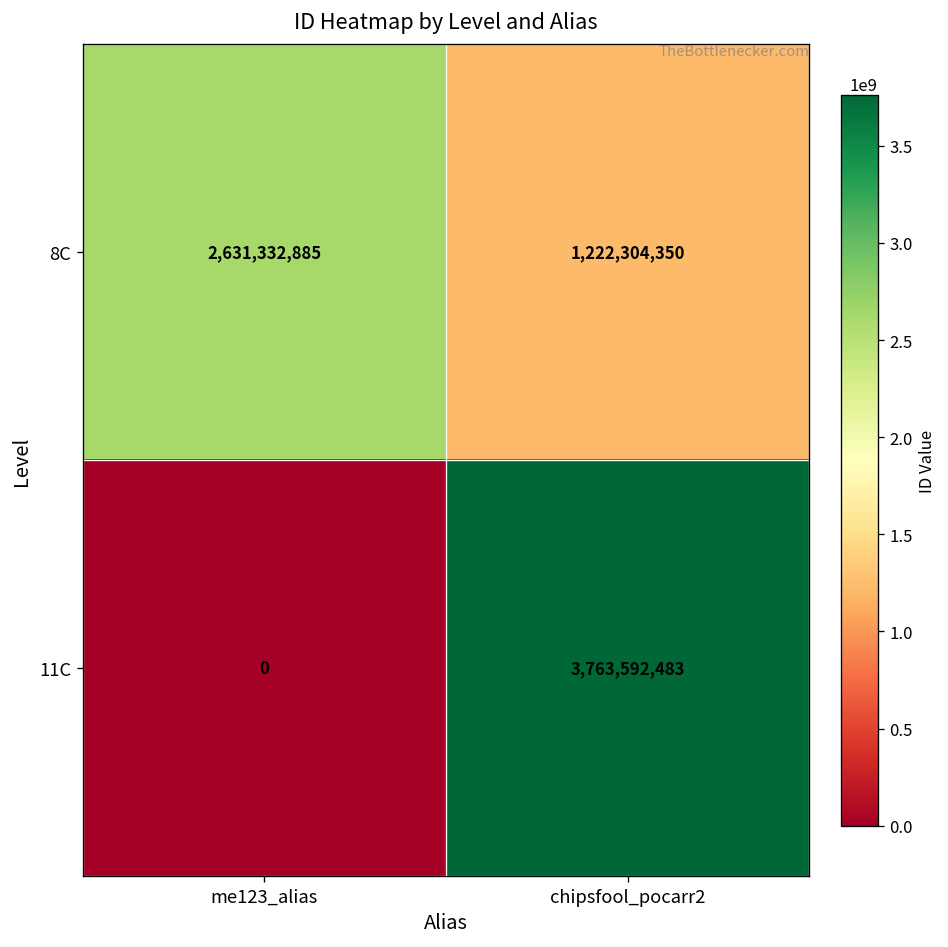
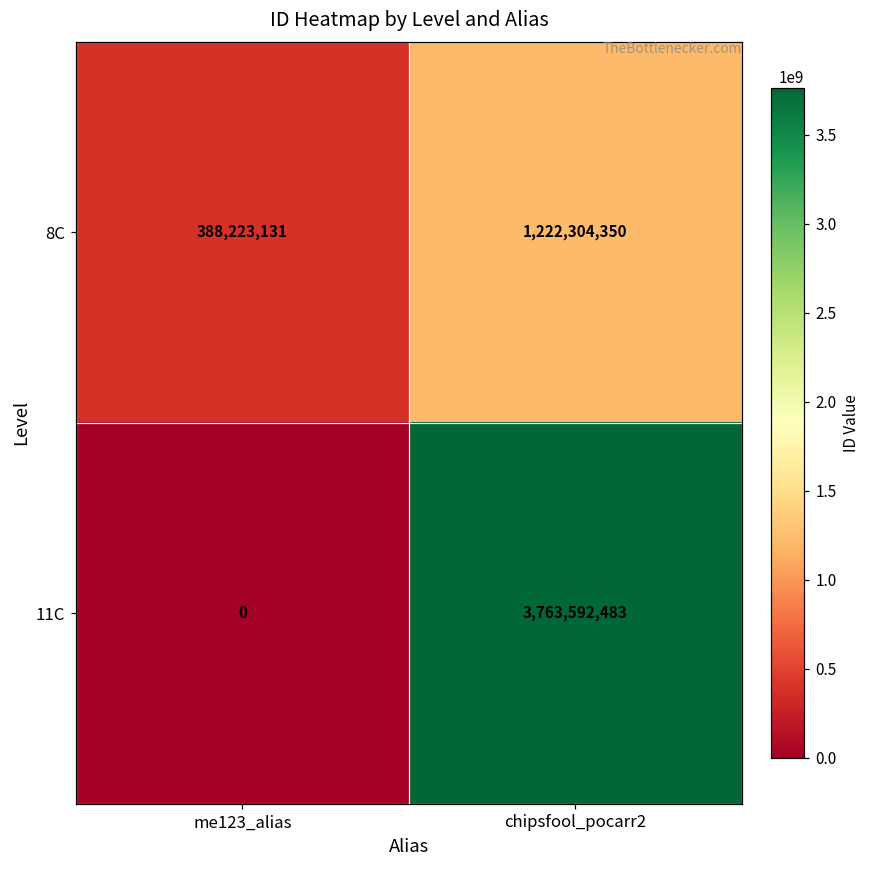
  {
    "8C": {
-     "me123_alias": "2,631,332,885"
+     "me123_alias": "388,223,131"
    },
    "11C": {
      "me123_alias": "0",
      "chipsfool_pocarr2": "3,763,592,483"
    }
  }
